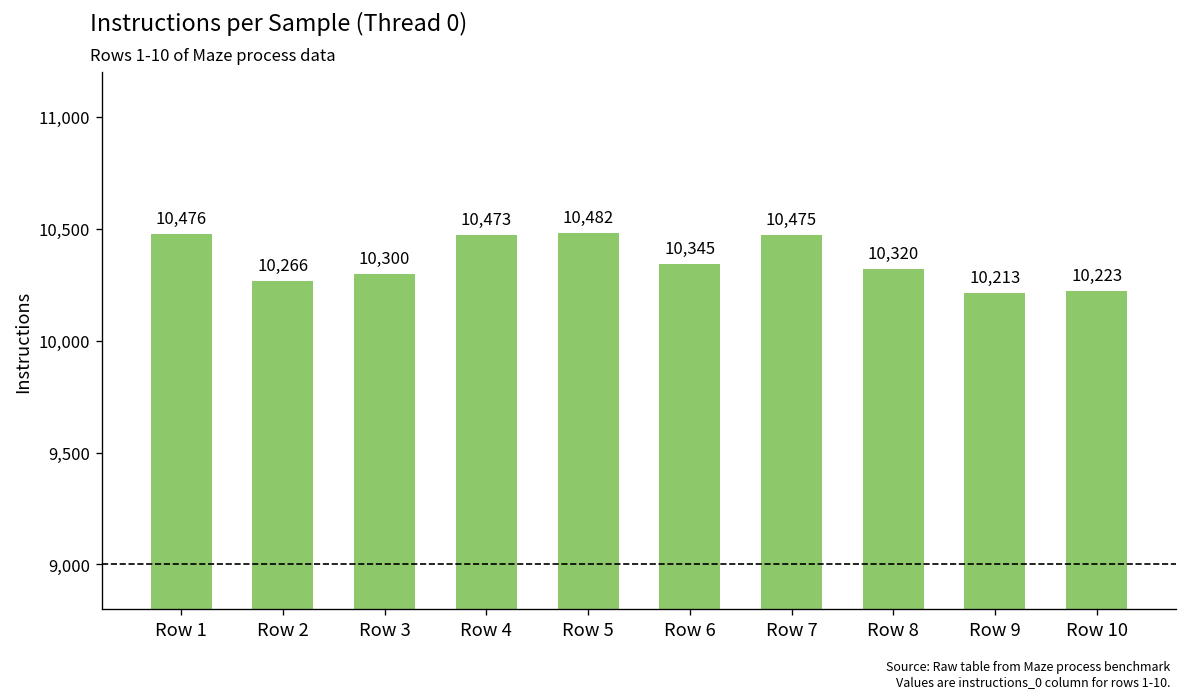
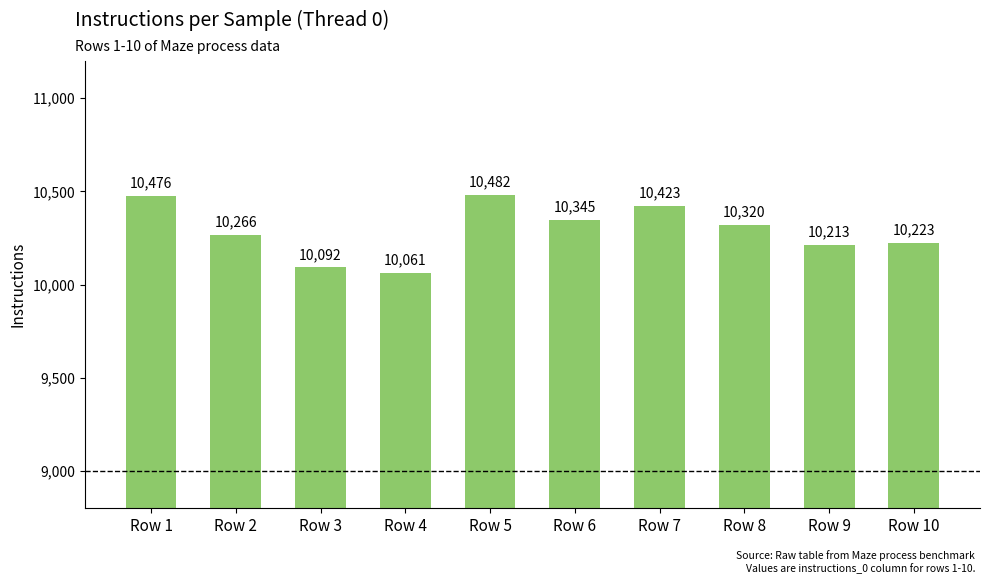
  {
    "Row 1": "10,476",
    "Row 2": "10,266",
-   "Row 3": "10,300",
-   "Row 4": "10,473",
+   "Row 3": "10,092",
+   "Row 4": "10,061",
    "Row 5": "10,482",
    "Row 6": "10,345",
-   "Row 7": "10,475",
+   "Row 7": "10,423",
    "Row 8": "10,320",
    "Row 9": "10,213",
    "Row 10": "10,223"
  }
